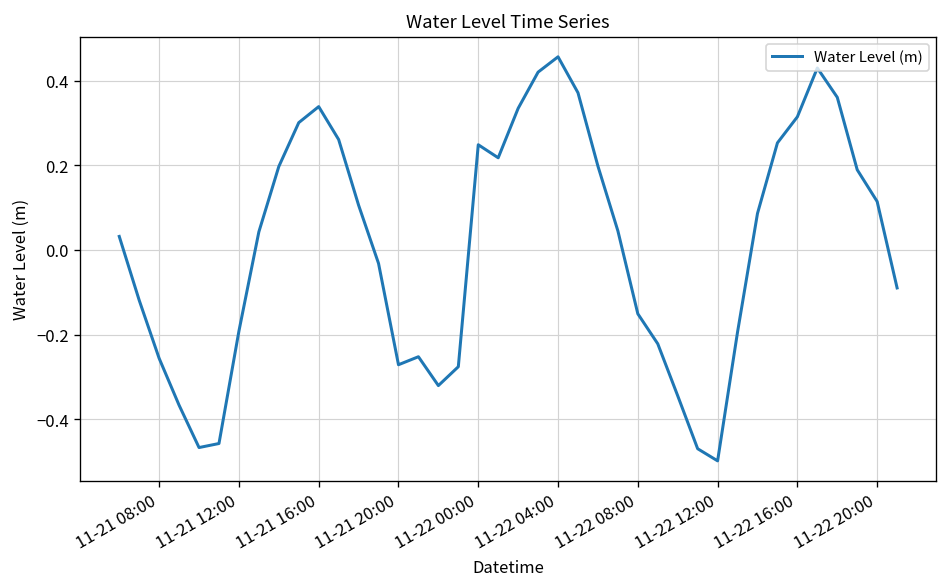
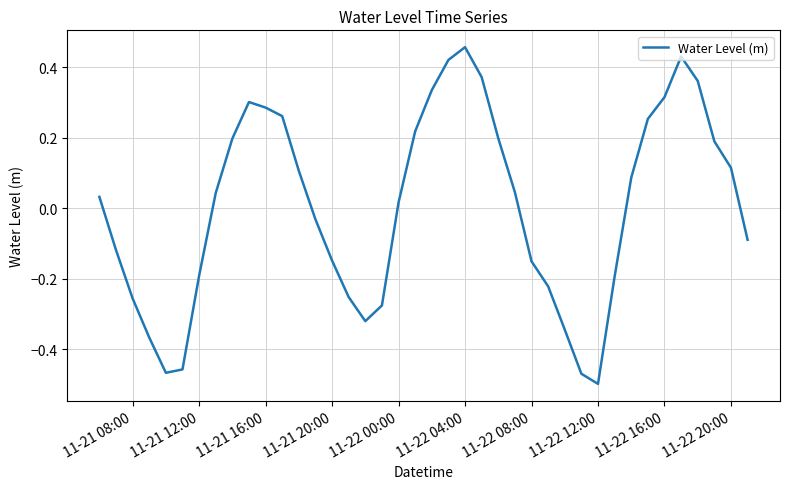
  {
    "11-21 08:00": -0.26,
    "11-21 12:00": -0.19,
-   "11-21 16:00": 0.34,
-   "11-21 20:00": -0.27,
-   "11-22 00:00": 0.25,
+   "11-21 16:00": 0.29,
+   "11-21 20:00": -0.15,
+   "11-22 00:00": 0.02,
    "11-22 04:00": 0.46,
    "11-22 08:00": -0.15,
    "11-22 12:00": -0.50,
    "11-22 16:00": 0.32,
    "11-22 20:00": 0.11
  }
